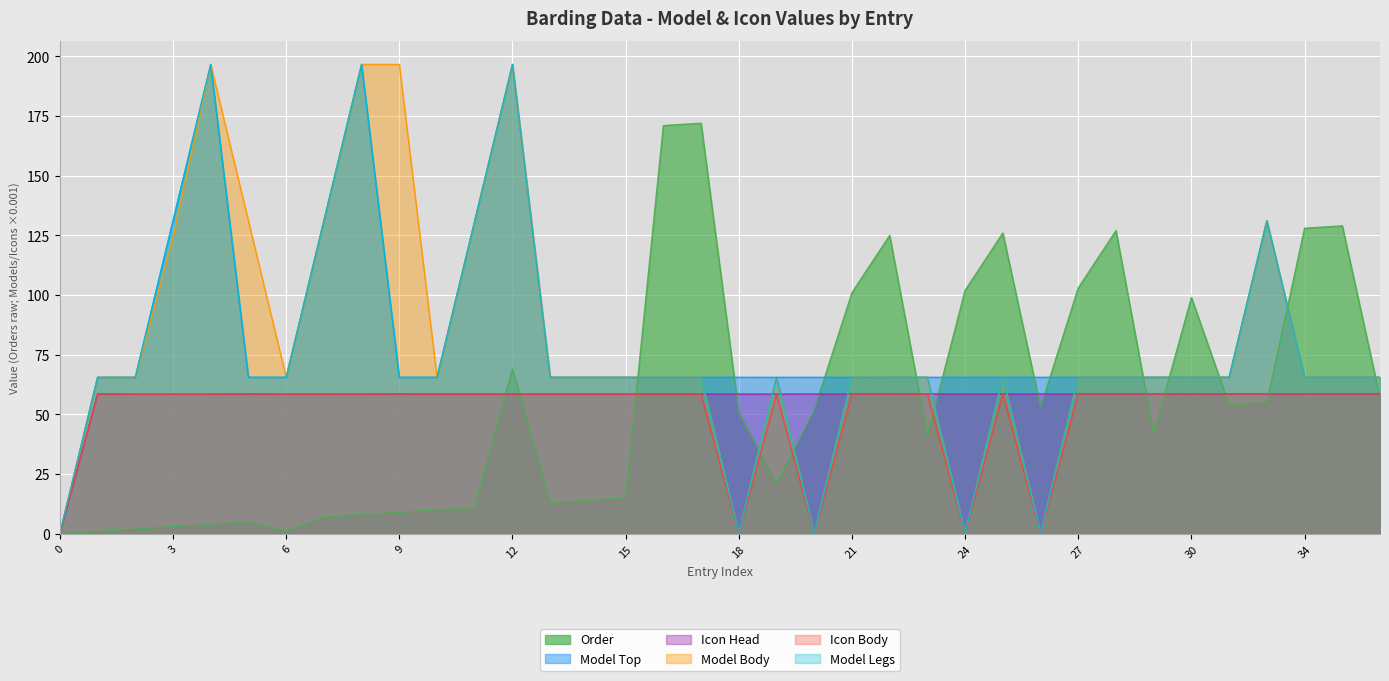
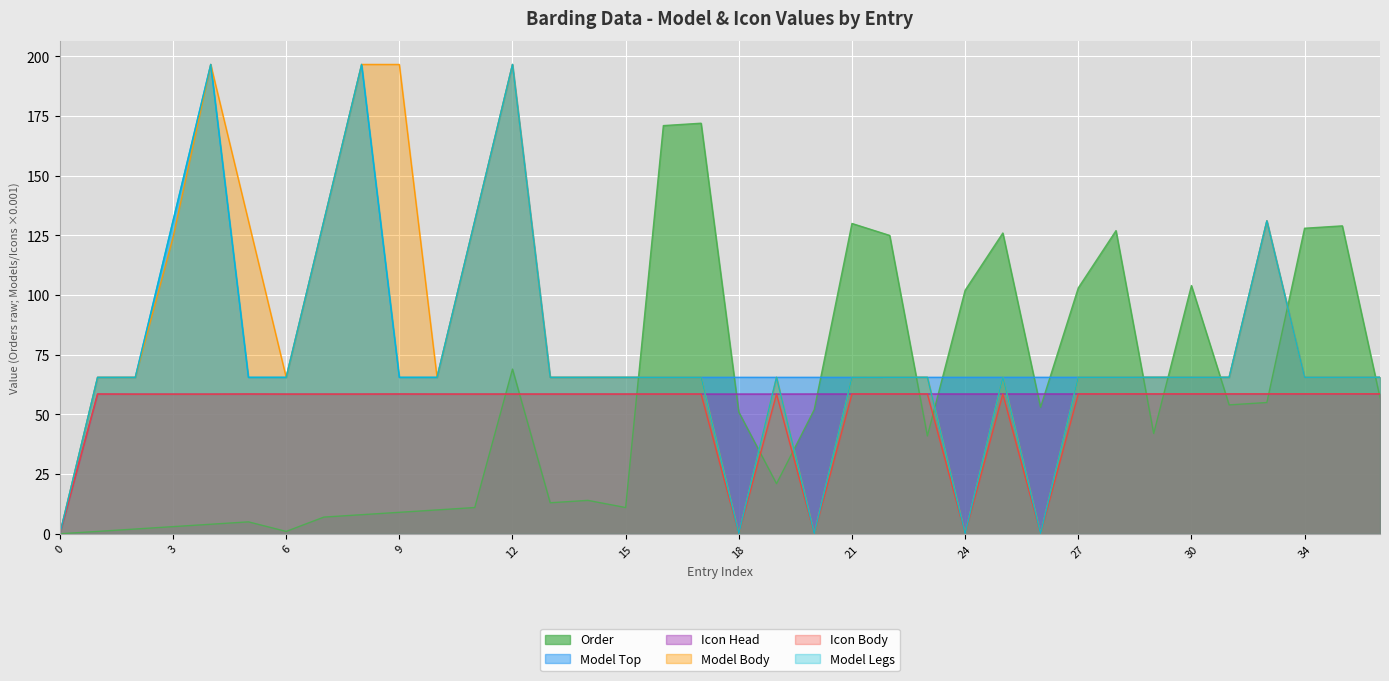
  {
    "Order": {
      "3": 3,
      "6": 1,
      "9": 9,
      "12": 69,
-     "15": 15,
+     "15": 11,
      "18": 51,
-     "21": 101,
+     "21": 130,
      "24": 102,
      "27": 103,
-     "30": 99,
+     "30": 104,
      "34": 128
    },
    "Icon Head": {
      "18": 59,
      "24": 59
    },
    "Model Body": {
      "3": 124,
      "9": 197
    }
  }
